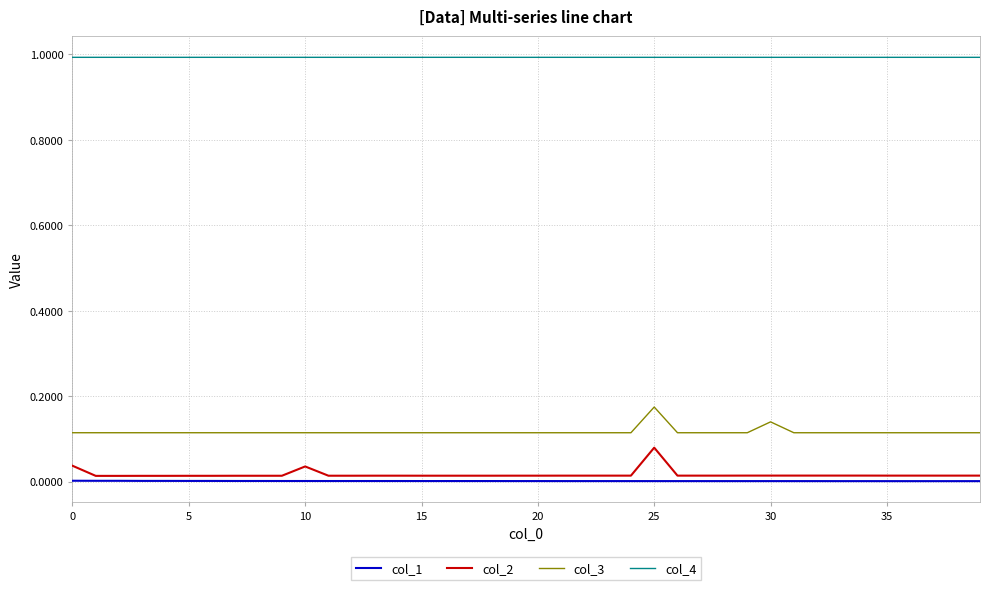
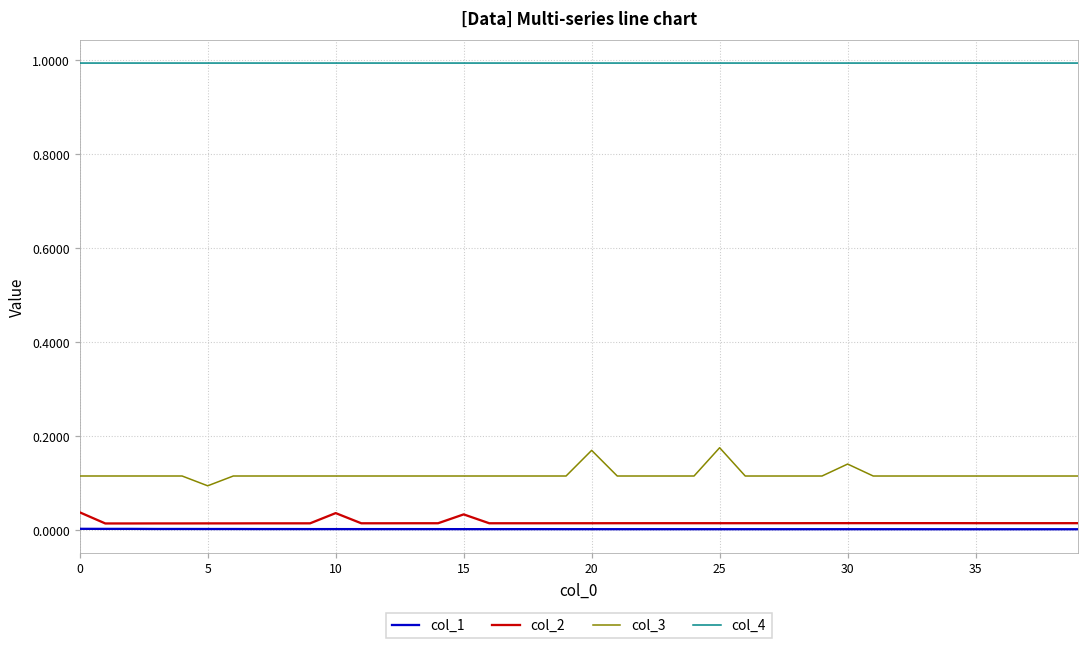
  {
    "col_1": {
      "0": 0.00,
      "5": 0.00,
      "10": 0.00,
      "15": 0.00,
      "20": 0.00,
      "25": 0.00,
      "30": 0.00,
      "35": 0.00
    },
    "col_2": {
      "0": 0.04,
      "5": 0.01,
      "10": 0.04,
-     "15": 0.01,
+     "15": 0.03,
      "20": 0.01,
-     "25": 0.08,
+     "25": 0.01,
      "30": 0.01,
      "35": 0.01
    },
    "col_3": {
      "0": 0.11,
-     "5": 0.11,
+     "5": 0.09,
      "10": 0.11,
      "15": 0.11,
-     "20": 0.11,
+     "20": 0.17,
      "25": 0.17,
      "30": 0.14,
      "35": 0.11
    },
    "col_4": {
      "0": 0.99,
      "5": 0.99,
      "10": 0.99,
      "15": 0.99,
      "20": 0.99,
      "25": 0.99,
      "30": 0.99,
      "35": 0.99
    }
  }
